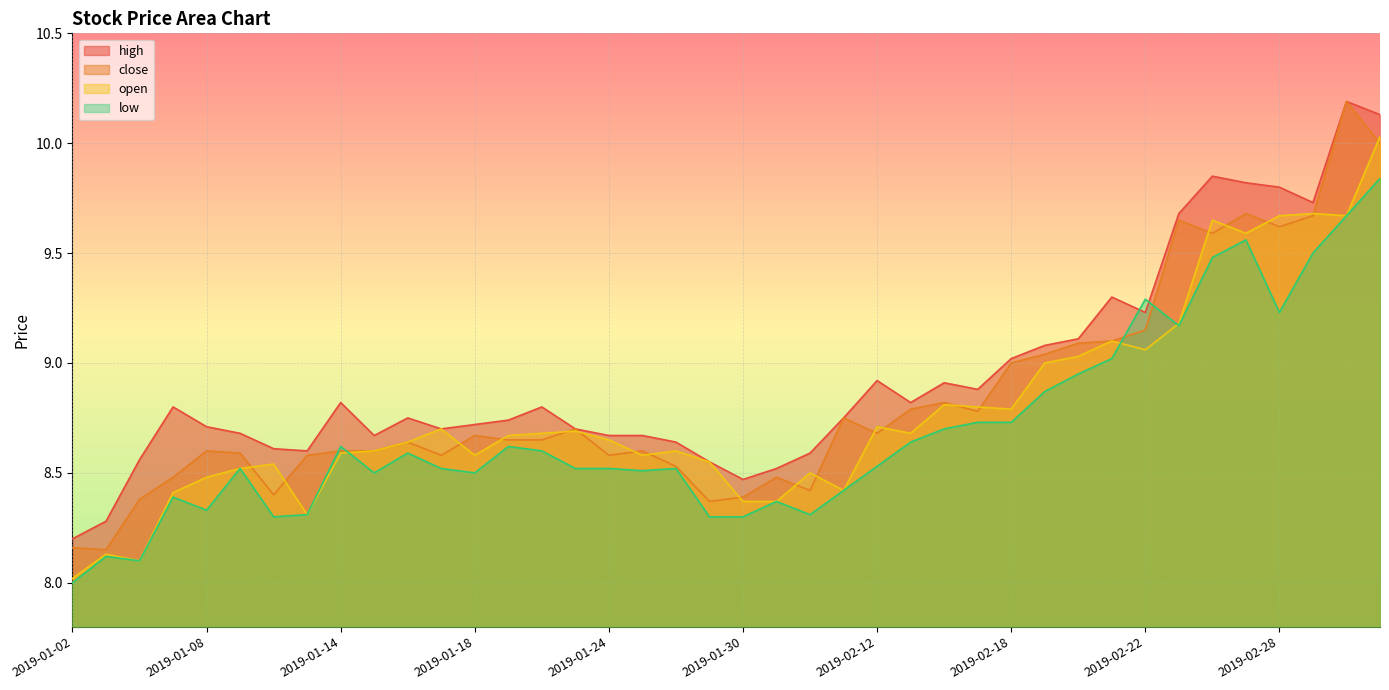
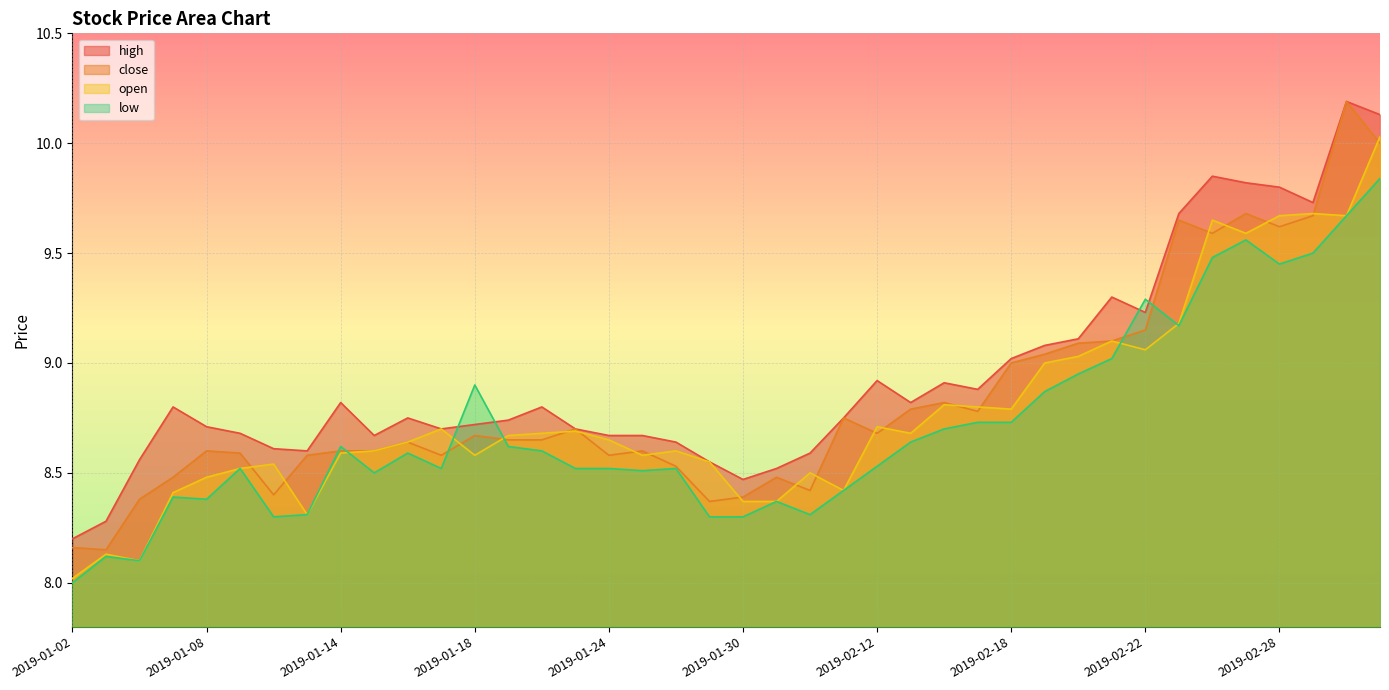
  {
    "low": {
      "2019-01-02": 8.00,
-     "2019-01-08": 8.33,
+     "2019-01-08": 8.38,
      "2019-01-14": 8.62,
-     "2019-01-18": 8.5,
+     "2019-01-18": 8.9,
      "2019-01-24": 8.52,
      "2019-01-30": 8.30,
      "2019-02-12": 8.53,
      "2019-02-18": 8.73,
      "2019-02-22": 9.29,
-     "2019-02-28": 9.23
+     "2019-02-28": 9.45
    }
  }
